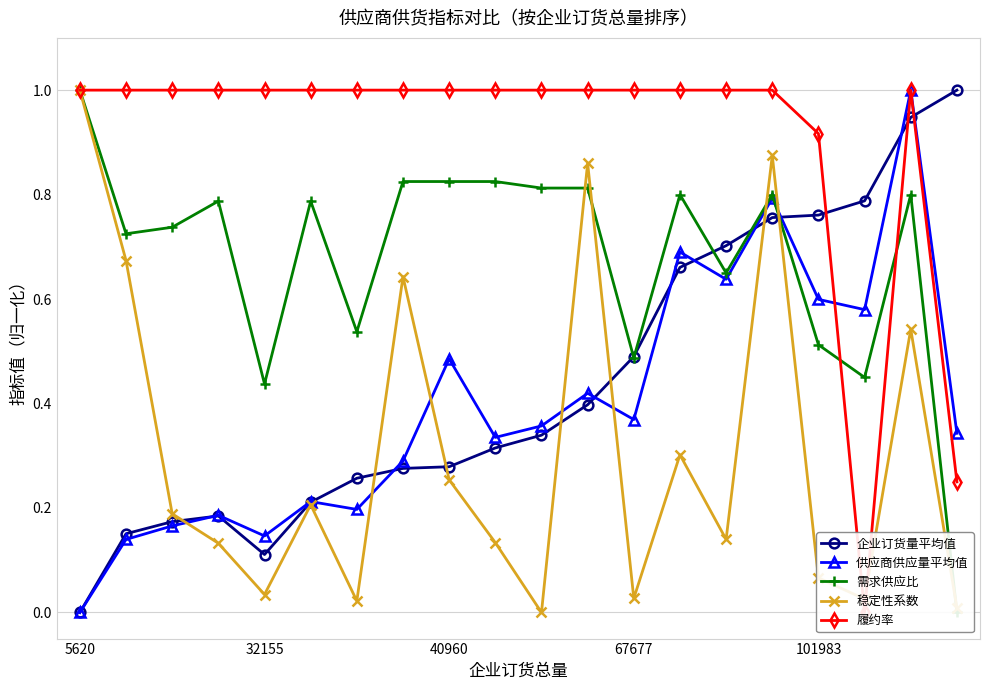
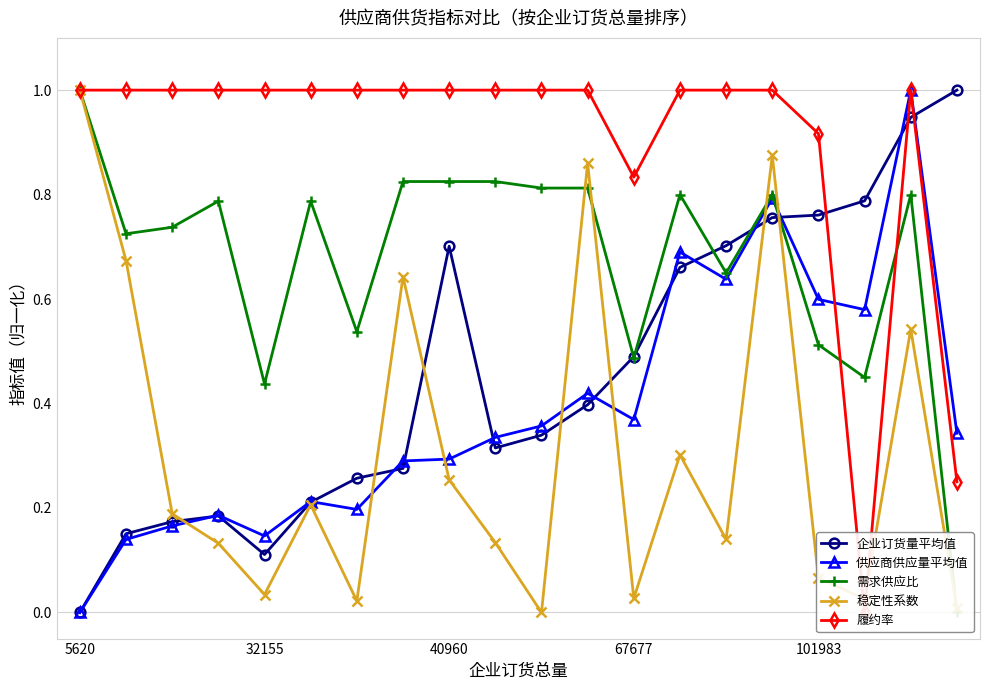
  {
    "企业订货量平均值": {
      "32155": 0.11,
-     "40960": 0.28,
+     "40960": 0.70,
      "101983": 0.76
    },
    "供应商供应量平均值": {
      "32155": 0.15,
-     "40960": 0.49,
+     "40960": 0.29,
      "67677": 0.37,
      "101983": 0.60
    },
    "需求供应比": {
      "32155": 0.44,
      "40960": 0.83,
      "101983": 0.51
    },
    "稳定性系数": {
      "32155": 0.03,
      "40960": 0.25,
      "67677": 0.03
    },
    "履约率": {
      "32155": 1.00,
      "40960": 1.00,
-     "67677": 1.00,
+     "67677": 0.83,
      "101983": 0.92
    }
  }
